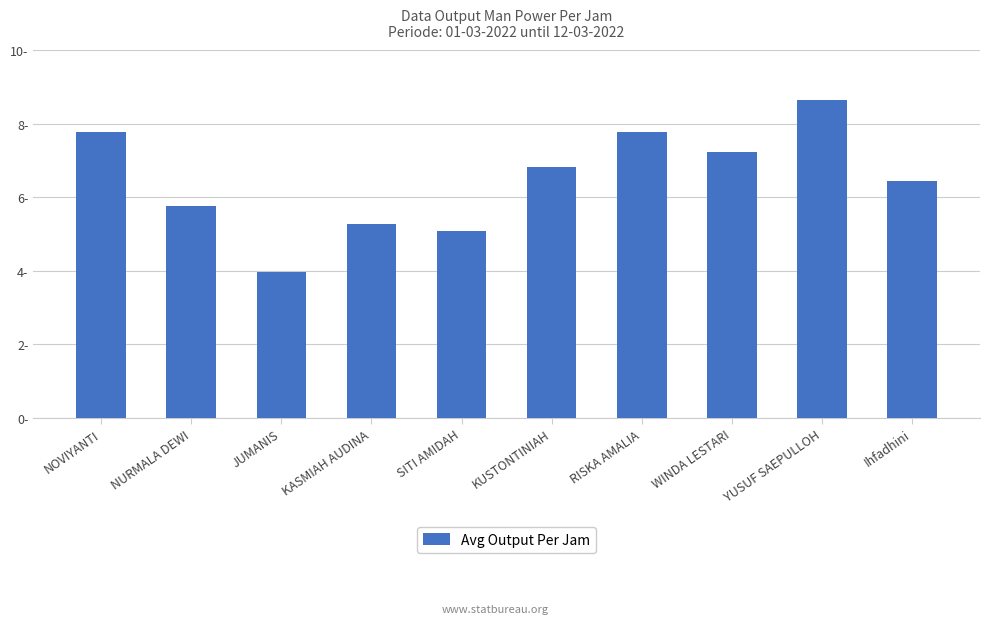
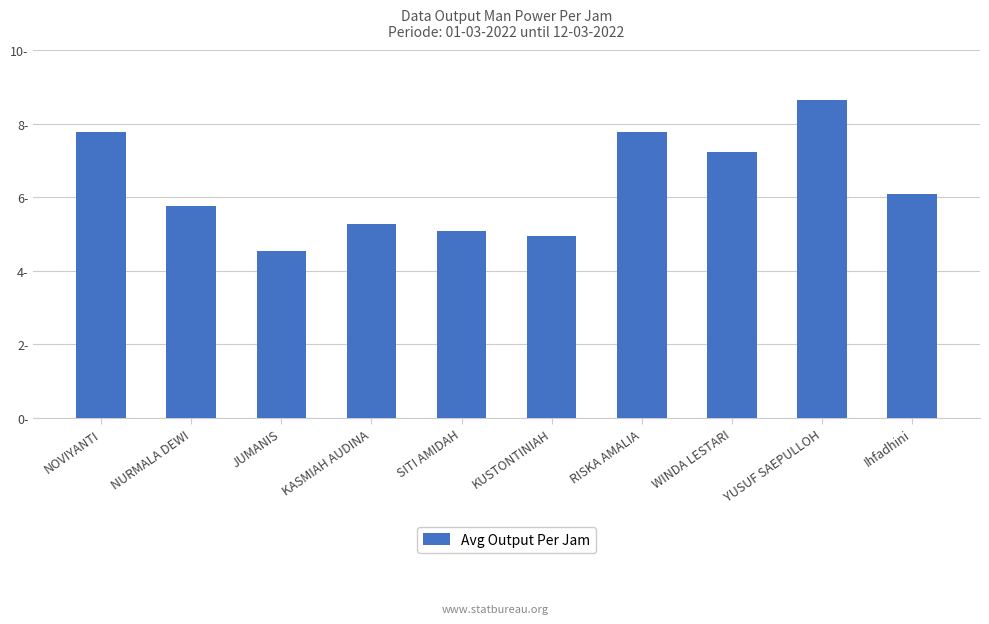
  {
    "NOVIYANTI": "7.8-",
    "NURMALA DEWI": "5.8-",
-   "JUMANIS": "4.0-",
+   "JUMANIS": "4.5-",
    "KASMIAH AUDINA": "5.3-",
    "SITI AMIDAH": "5.1-",
-   "KUSTONTINIAH": "6.8-",
+   "KUSTONTINIAH": "4.9-",
    "RISKA AMALIA": "7.8-",
    "WINDA LESTARI": "7.2-",
    "YUSUF SAEPULLOH": "8.6-",
-   "Ihfadhini": "6.5-"
+   "Ihfadhini": "6.1-"
  }
